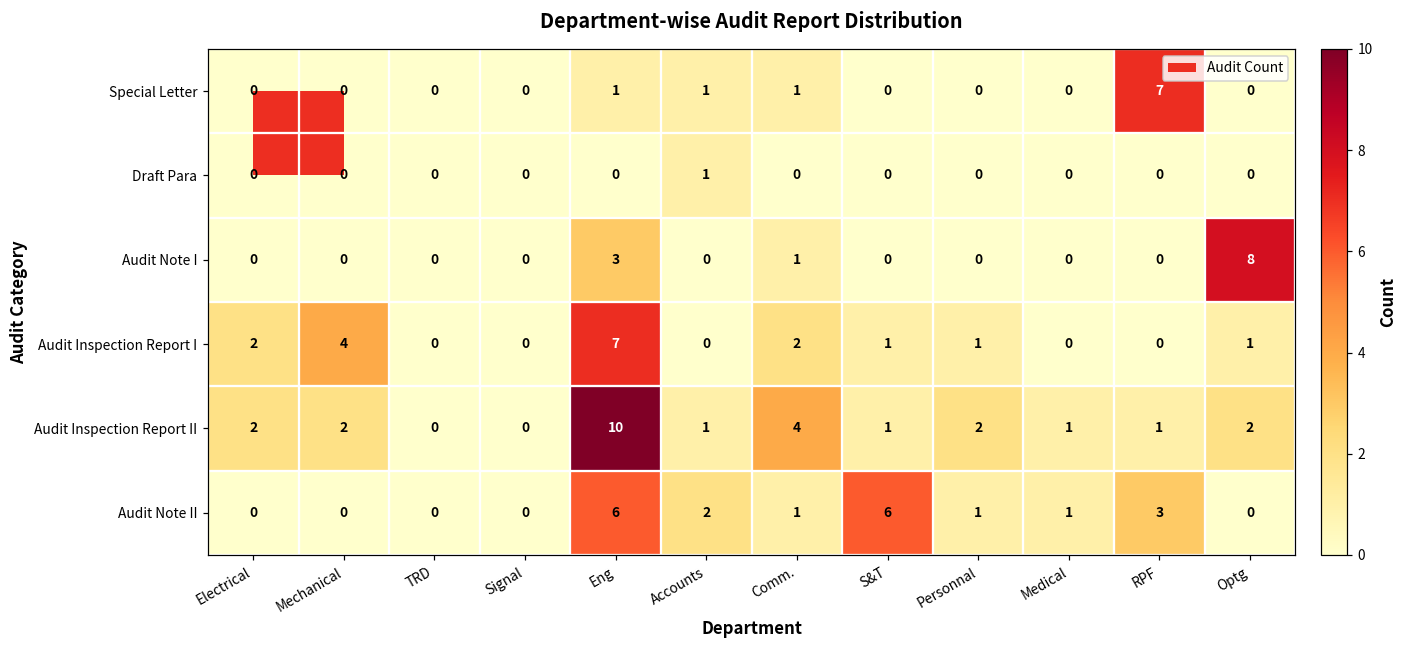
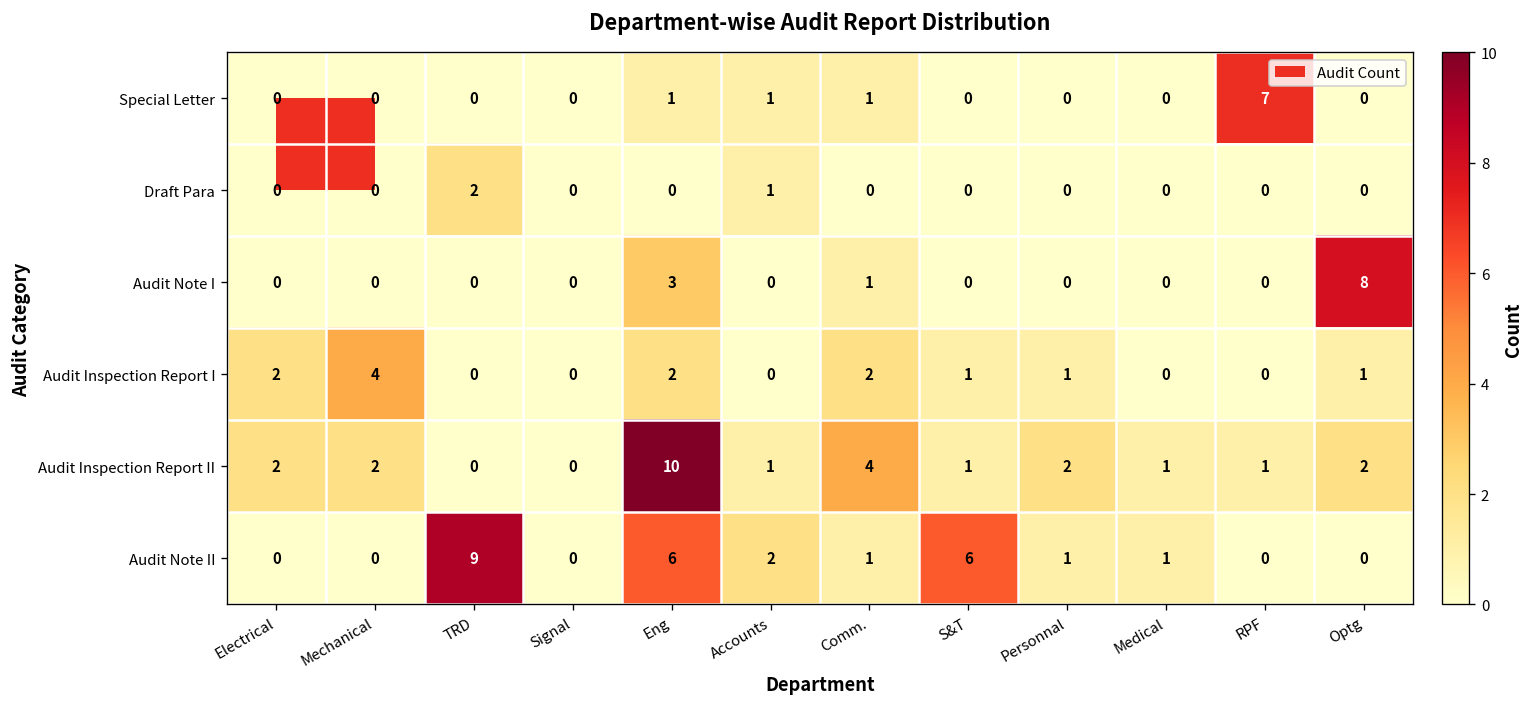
  {
    "Special Letter": {
      "TRD": 0,
      "Signal": 0,
      "Eng": 1,
      "Accounts": 1,
      "Comm.": 1,
      "S&T": 0,
      "Personnal": 0,
      "Medical": 0,
      "RPF": 7,
      "Optg": 0
    },
    "Draft Para": {
-     "TRD": 0,
+     "TRD": 2,
      "Signal": 0,
      "Eng": 0,
      "Accounts": 1,
      "Comm.": 0,
      "S&T": 0,
      "Personnal": 0,
      "Medical": 0,
      "RPF": 0,
      "Optg": 0
    },
    "Audit Note I": {
      "Electrical": 0,
      "Mechanical": 0,
      "TRD": 0,
      "Signal": 0,
      "Eng": 3,
      "Accounts": 0,
      "Comm.": 1,
      "S&T": 0,
      "Personnal": 0,
      "Medical": 0,
      "RPF": 0,
      "Optg": 8
    },
    "Audit Inspection Report I": {
      "Electrical": 2,
      "Mechanical": 4,
      "TRD": 0,
      "Signal": 0,
-     "Eng": 7,
+     "Eng": 2,
      "Accounts": 0,
      "Comm.": 2,
      "S&T": 1,
      "Personnal": 1,
      "Medical": 0,
      "RPF": 0,
      "Optg": 1
    },
    "Audit Inspection Report II": {
      "Electrical": 2,
      "Mechanical": 2,
      "TRD": 0,
      "Signal": 0,
      "Eng": 10,
      "Accounts": 1,
      "Comm.": 4,
      "S&T": 1,
      "Personnal": 2,
      "Medical": 1,
      "RPF": 1,
      "Optg": 2
    },
    "Audit Note II": {
      "Electrical": 0,
      "Mechanical": 0,
-     "TRD": 0,
+     "TRD": 9,
      "Signal": 0,
      "Eng": 6,
      "Accounts": 2,
      "Comm.": 1,
      "S&T": 6,
      "Personnal": 1,
      "Medical": 1,
-     "RPF": 3,
+     "RPF": 0,
      "Optg": 0
    }
  }
